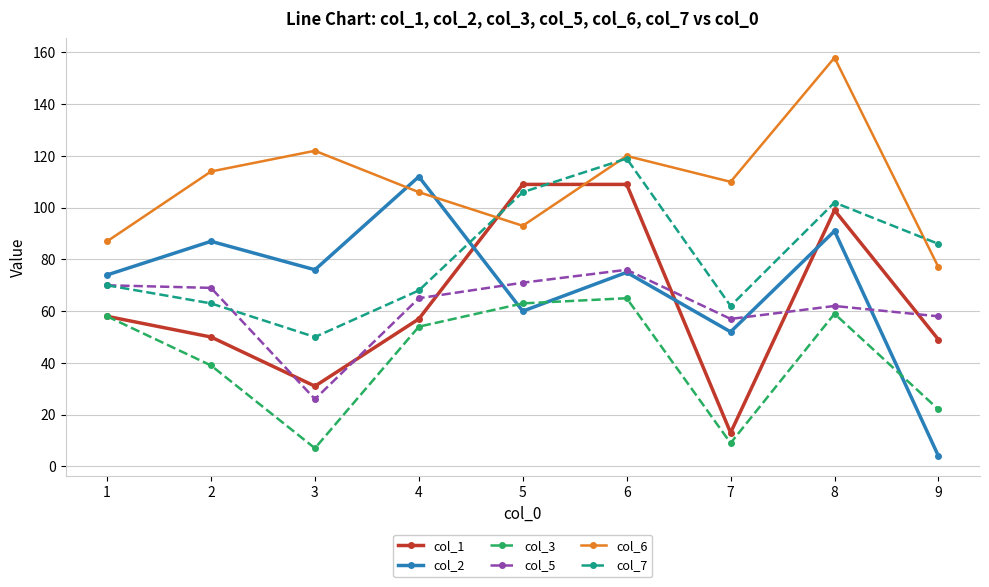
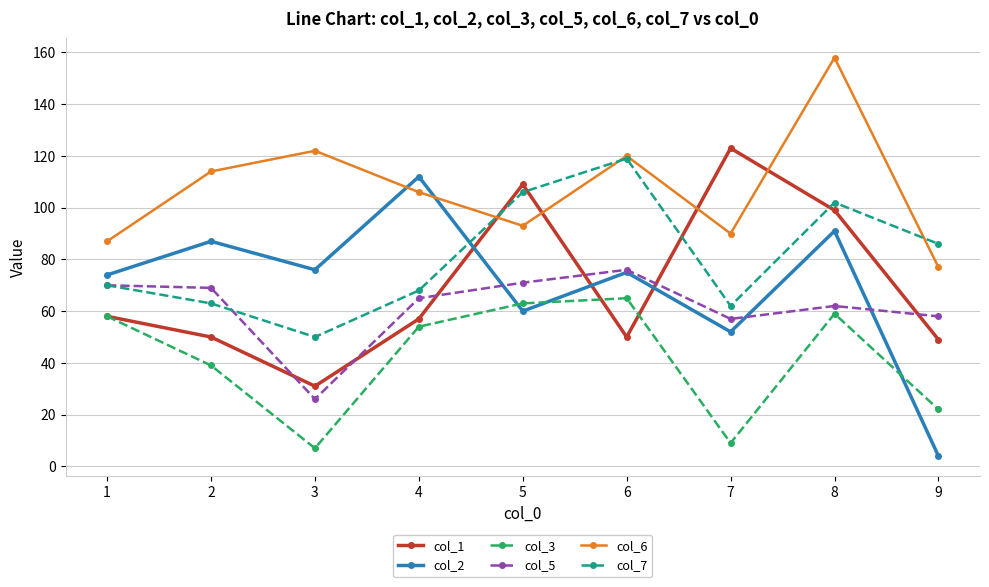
  {
    "col_1": {
      "2": 50,
      "3": 31,
      "4": 57,
      "5": 109,
-     "6": 109,
-     "7": 13,
+     "6": 50,
+     "7": 123,
      "8": 99,
      "9": 49
    },
    "col_2": {
      "1": 74,
      "2": 87,
      "3": 76,
      "4": 112,
      "5": 60,
      "6": 75,
      "7": 52,
      "8": 91,
      "9": 4
    },
    "col_5": {
      "2": 69,
      "3": 26,
      "4": 65,
      "5": 71,
      "6": 76,
      "7": 57,
      "8": 62,
      "9": 58
    },
    "col_6": {
      "1": 87,
      "2": 114,
      "3": 122,
      "4": 106,
      "5": 93,
      "6": 120,
-     "7": 110,
+     "7": 90,
      "8": 158,
      "9": 77
    }
  }
